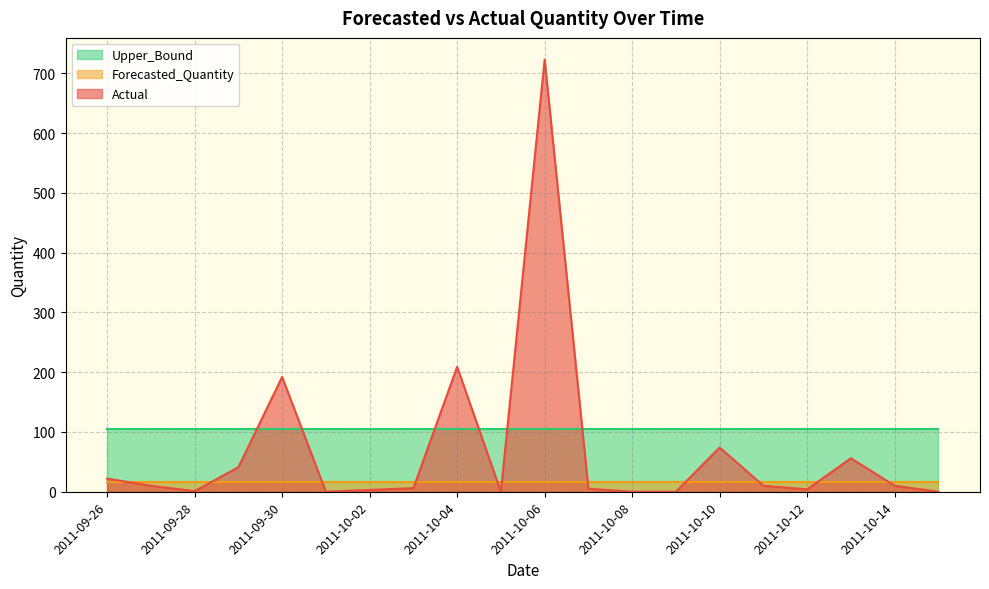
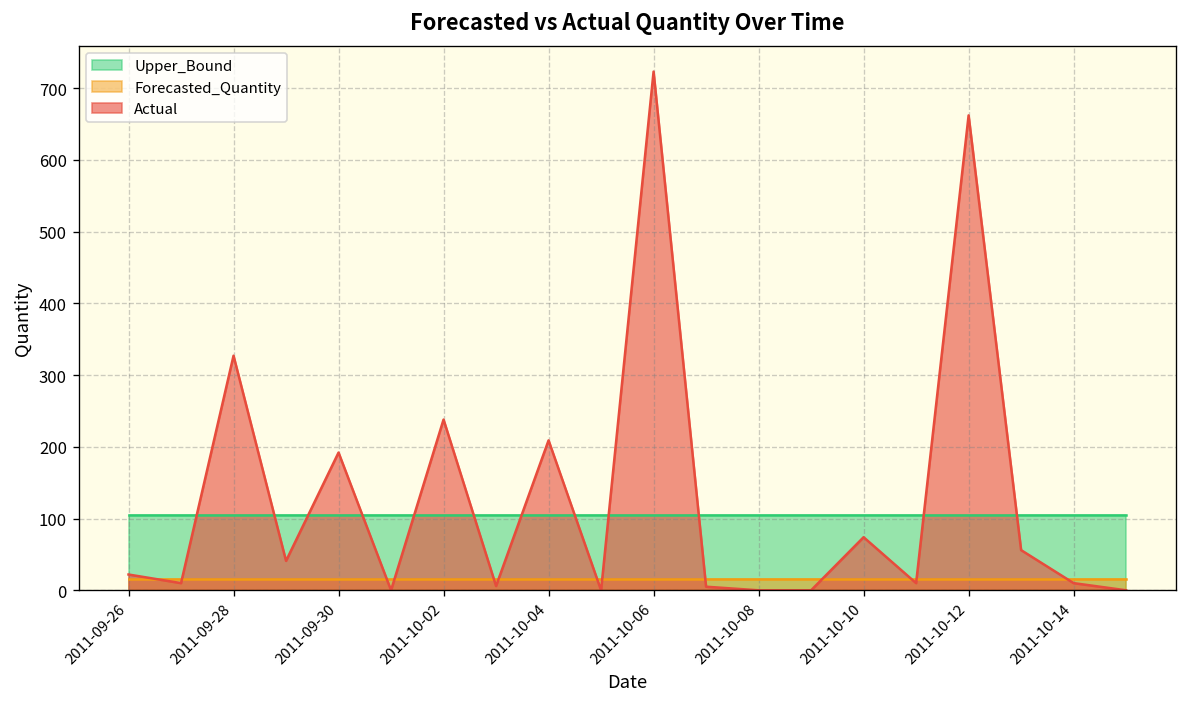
  {
    "Upper_Bound": {
      "2011-09-26": 110,
      "2011-09-28": 110,
      "2011-09-30": 110,
      "2011-10-02": 110,
      "2011-10-04": 110,
      "2011-10-06": 110,
      "2011-10-08": 110,
      "2011-10-10": 110,
      "2011-10-12": 110,
      "2011-10-14": 110
    },
    "Forecasted_Quantity": {
      "2011-09-26": 20,
      "2011-09-28": 20,
      "2011-09-30": 20,
      "2011-10-02": 20,
      "2011-10-04": 20,
      "2011-10-06": 20,
      "2011-10-08": 20,
      "2011-10-10": 20,
      "2011-10-12": 20,
      "2011-10-14": 20
    },
    "Actual": {
      "2011-09-26": 20,
-     "2011-09-28": 0,
+     "2011-09-28": 330,
      "2011-09-30": 190,
-     "2011-10-02": 0,
+     "2011-10-02": 240,
      "2011-10-04": 210,
      "2011-10-06": 720,
      "2011-10-08": 0,
      "2011-10-10": 70,
-     "2011-10-12": 0,
+     "2011-10-12": 660,
      "2011-10-14": 10
    }
  }
